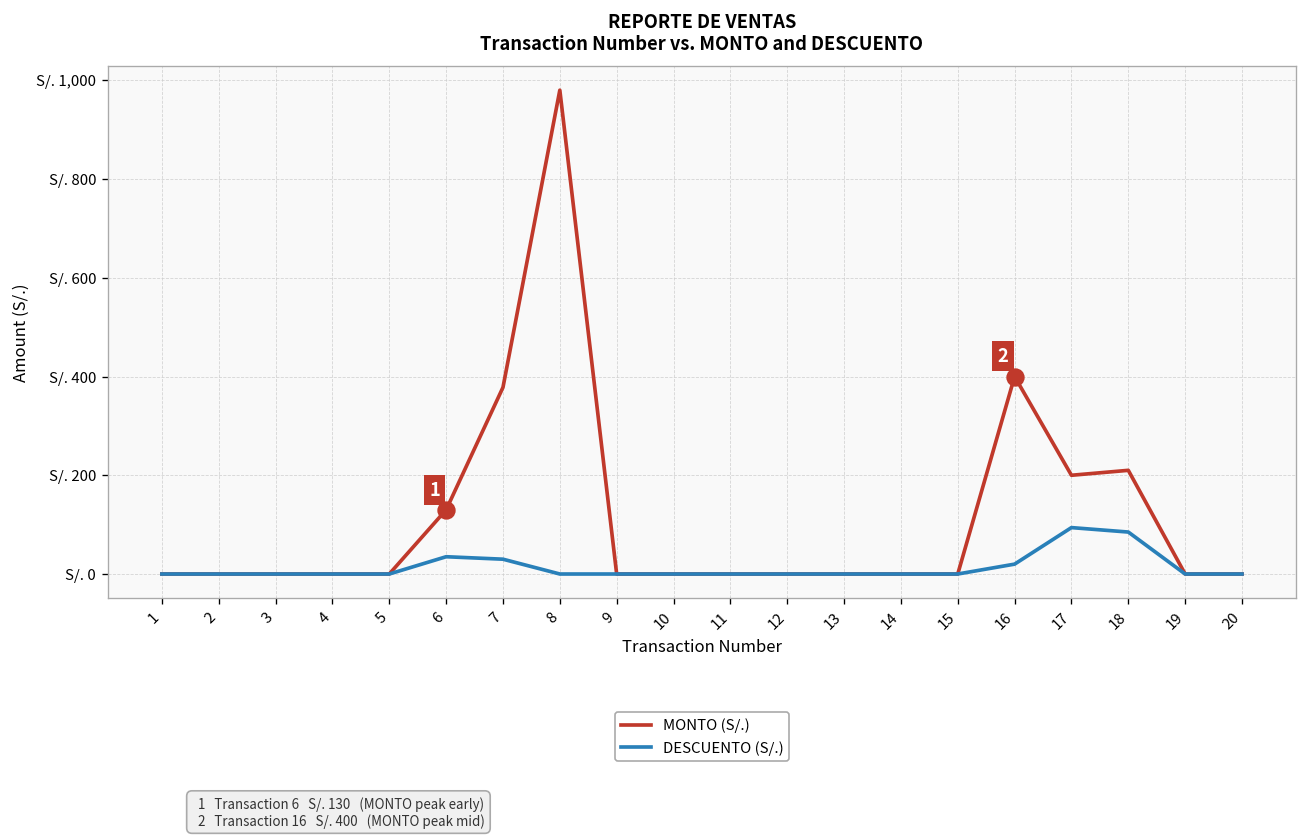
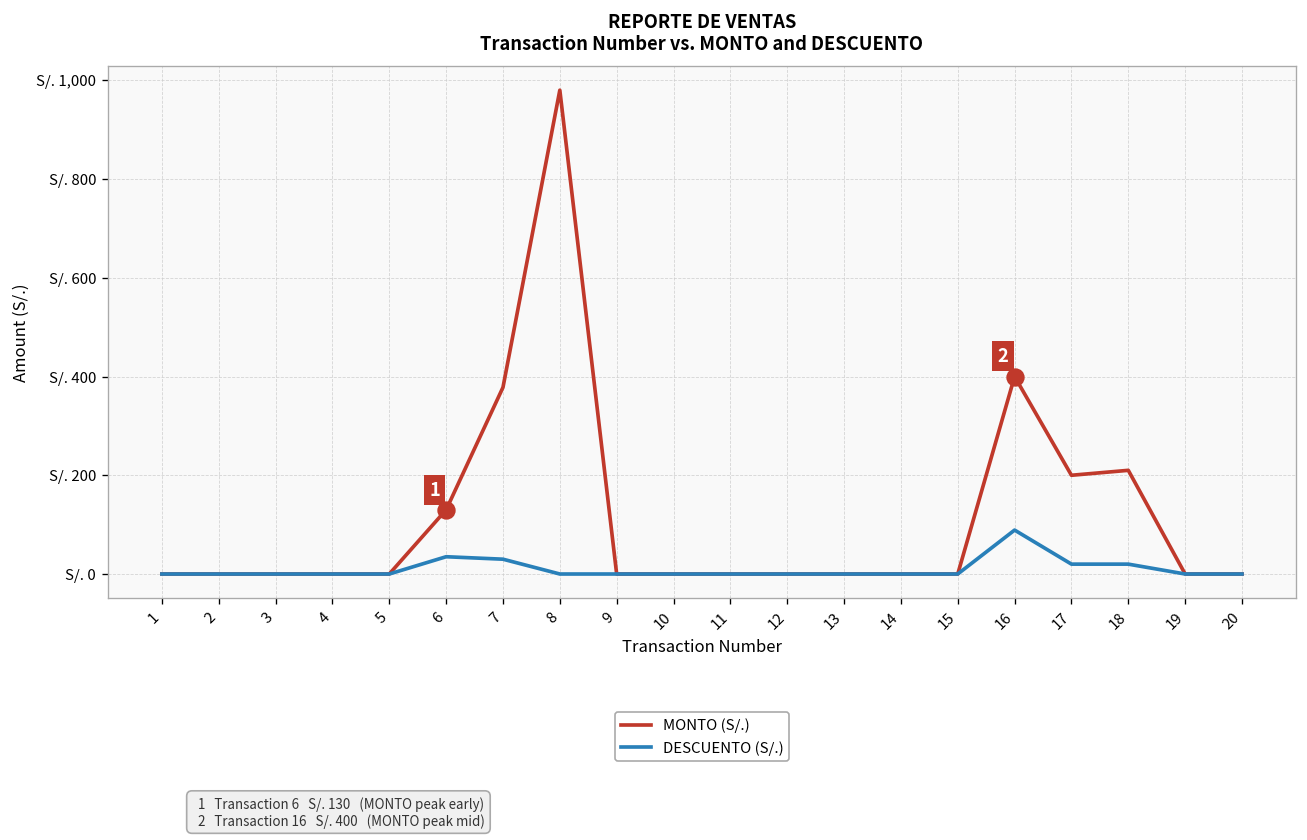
  {
    "DESCUENTO (S/.)": {
      "6": "S/. 40",
      "7": "S/. 30",
      "8": "S/. 0",
-     "16": "S/. 20",
-     "17": "S/. 90",
-     "18": "S/. 90"
+     "16": "S/. 90",
+     "17": "S/. 20",
+     "18": "S/. 20"
    }
  }
